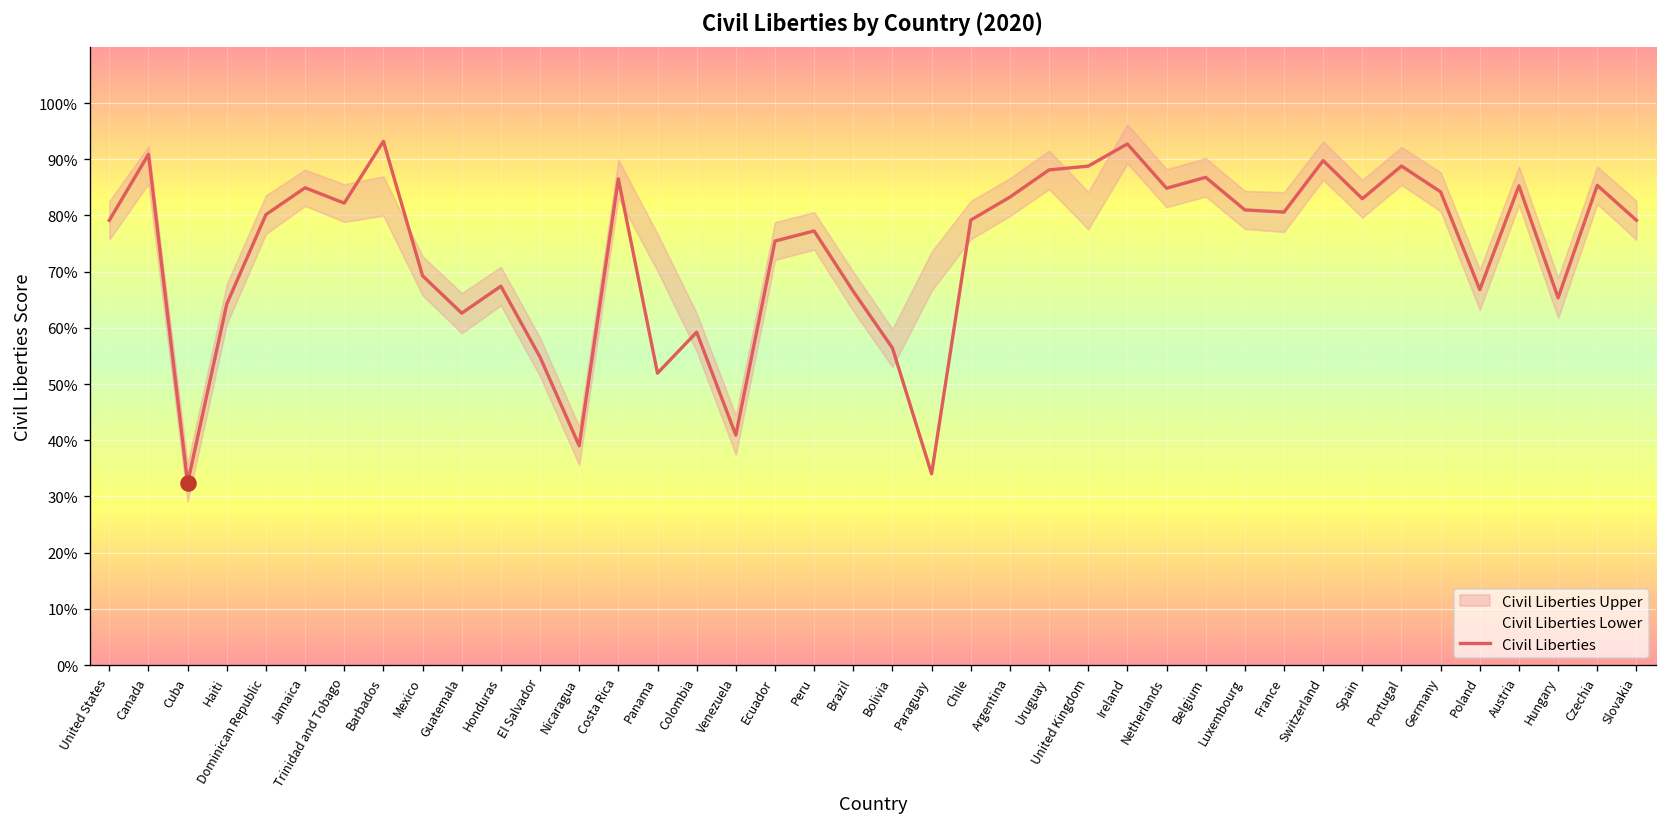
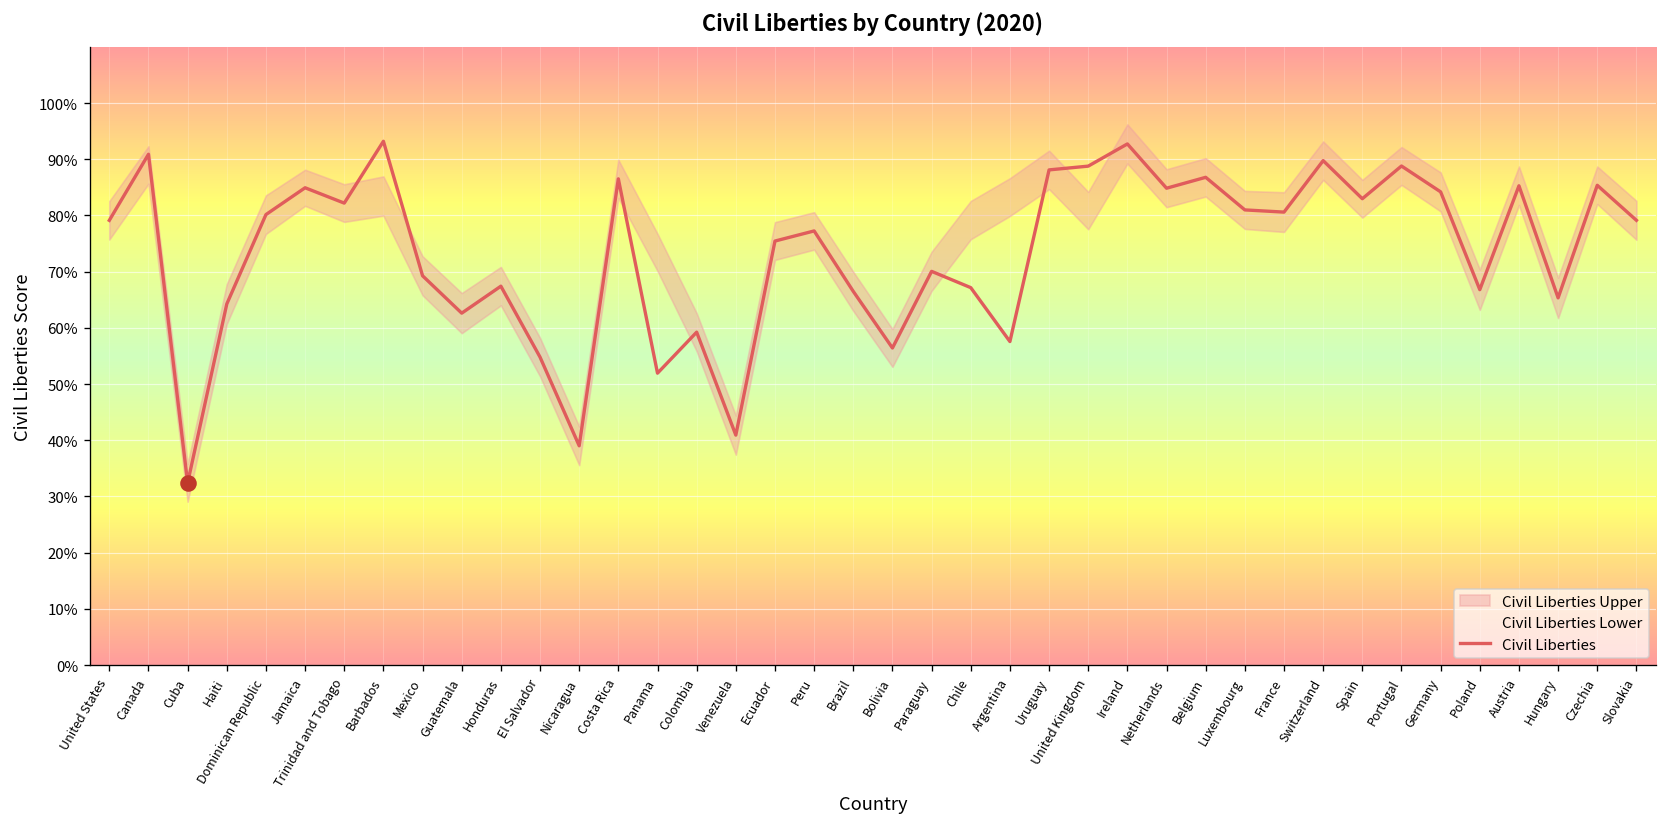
  {
    "Civil Liberties": {
      "United States": "79%",
      "Canada": "91%",
      "Haiti": "64%",
      "Dominican Republic": "80%",
      "Jamaica": "85%",
      "Trinidad and Tobago": "82%",
      "Barbados": "93%",
      "Mexico": "69%",
      "Guatemala": "63%",
      "Honduras": "67%",
      "El Salvador": "55%",
      "Nicaragua": "39%",
      "Costa Rica": "87%",
      "Panama": "52%",
      "Colombia": "59%",
      "Venezuela": "41%",
      "Ecuador": "75%",
      "Peru": "77%",
      "Brazil": "66%",
      "Bolivia": "56%",
-     "Paraguay": "34%",
-     "Chile": "79%",
-     "Argentina": "83%",
+     "Paraguay": "70%",
+     "Chile": "67%",
+     "Argentina": "58%",
      "Uruguay": "88%",
      "United Kingdom": "89%",
      "Ireland": "93%",
      "Netherlands": "85%",
      "Belgium": "87%",
      "Luxembourg": "81%",
      "France": "81%",
      "Switzerland": "90%",
      "Spain": "83%",
      "Portugal": "89%",
      "Germany": "84%",
      "Poland": "67%",
      "Austria": "85%",
      "Hungary": "65%",
      "Czechia": "85%",
      "Slovakia": "79%"
    }
  }
